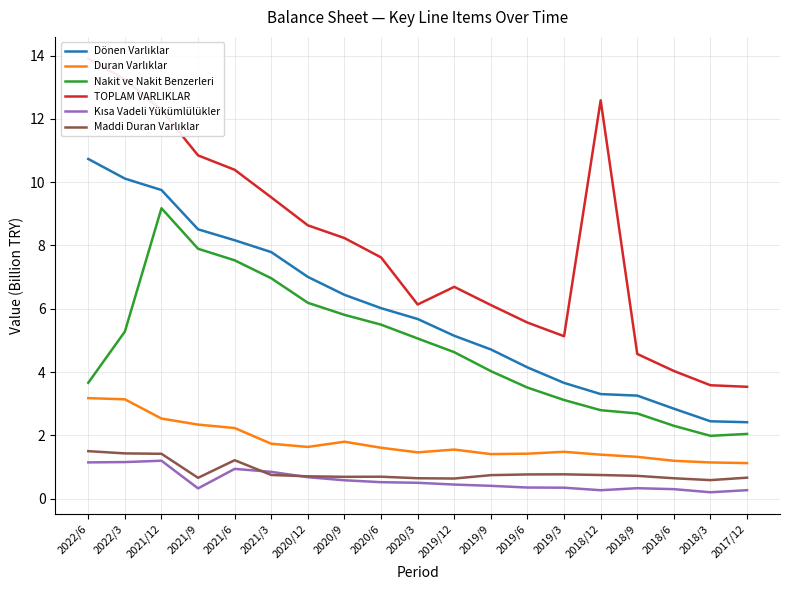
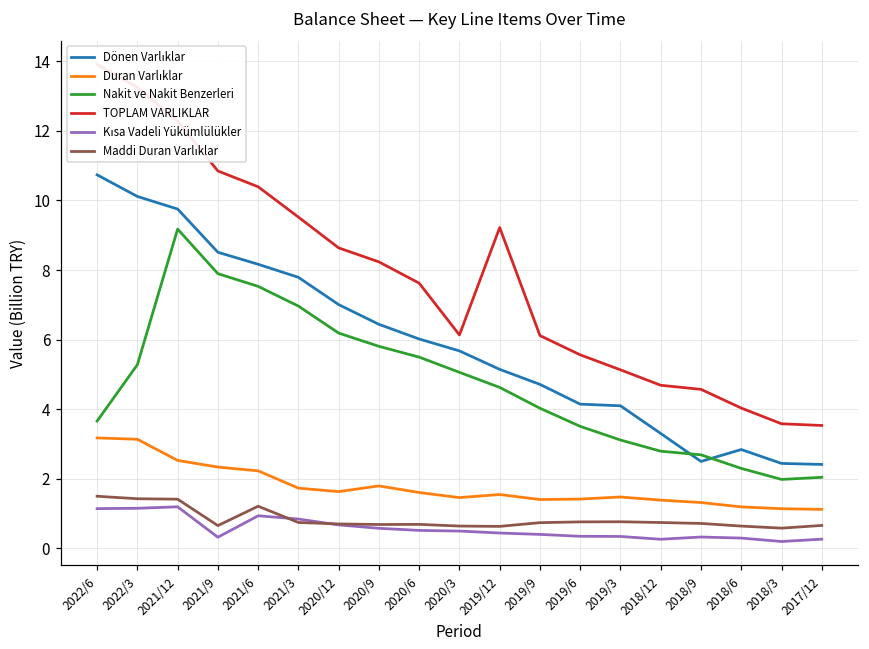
  {
    "Dönen Varlıklar": {
      "2022/6": 10.7,
      "2022/3": 10.1,
      "2021/12": 9.8,
      "2021/9": 8.5,
      "2021/6": 8.2,
      "2021/3": 7.8,
      "2020/12": 7.0,
      "2020/9": 6.4,
      "2020/6": 6.0,
      "2020/3": 5.7,
      "2019/12": 5.1,
      "2019/9": 4.7,
      "2019/6": 4.1,
-     "2019/3": 3.7,
+     "2019/3": 4.1,
      "2018/12": 3.3,
-     "2018/9": 3.3,
+     "2018/9": 2.5,
      "2018/6": 2.8,
      "2018/3": 2.4,
      "2017/12": 2.4
    },
    "Duran Varlıklar": {
      "2022/6": 3.2,
      "2022/3": 3.1,
      "2021/12": 2.5,
      "2021/9": 2.3,
      "2021/6": 2.2,
      "2021/3": 1.7,
      "2020/12": 1.6,
      "2020/9": 1.8,
      "2020/6": 1.6,
      "2020/3": 1.5,
      "2019/12": 1.5,
      "2019/9": 1.4,
      "2019/6": 1.4,
      "2019/3": 1.5,
      "2018/12": 1.4,
      "2018/9": 1.3,
      "2018/6": 1.2,
      "2018/3": 1.1,
      "2017/12": 1.1
    },
    "Nakit ve Nakit Benzerleri": {
      "2022/6": 3.7,
      "2022/3": 5.3,
      "2021/12": 9.2,
      "2021/9": 7.9,
      "2021/6": 7.5,
      "2021/3": 7.0,
      "2020/12": 6.2,
      "2020/9": 5.8,
      "2020/6": 5.5,
      "2020/3": 5.1,
      "2019/12": 4.6,
      "2019/9": 4.0,
      "2019/6": 3.5,
      "2019/3": 3.1,
      "2018/12": 2.8,
      "2018/9": 2.7,
      "2018/6": 2.3,
      "2018/3": 2.0,
      "2017/12": 2.0
    },
    "TOPLAM VARLIKLAR": {
      "2021/9": 10.8,
      "2021/6": 10.4,
      "2021/3": 9.5,
      "2020/12": 8.6,
      "2020/9": 8.2,
      "2020/6": 7.6,
      "2020/3": 6.1,
-     "2019/12": 6.7,
+     "2019/12": 9.2,
      "2019/9": 6.1,
      "2019/6": 5.6,
      "2019/3": 5.1,
-     "2018/12": 12.6,
+     "2018/12": 4.7,
      "2018/9": 4.6,
      "2018/6": 4.0,
      "2018/3": 3.6,
      "2017/12": 3.5
    },
    "Kısa Vadeli Yükümlülükler": {
      "2022/6": 1.1,
      "2022/3": 1.2,
      "2021/12": 1.2,
      "2021/9": 0.3,
      "2021/6": 0.9,
      "2021/3": 0.8,
      "2020/9": 0.6,
      "2020/6": 0.5,
      "2020/3": 0.5,
      "2019/12": 0.4,
      "2019/9": 0.4,
      "2019/6": 0.3,
      "2019/3": 0.3,
      "2018/12": 0.3,
      "2018/9": 0.3,
      "2018/6": 0.3,
      "2018/3": 0.2,
      "2017/12": 0.3
    },
    "Maddi Duran Varlıklar": {
      "2022/6": 1.5,
      "2022/3": 1.4,
      "2021/12": 1.4,
      "2021/9": 0.7,
      "2021/6": 1.2,
      "2021/3": 0.7,
      "2020/9": 0.7,
      "2020/6": 0.7,
      "2020/3": 0.6,
      "2019/12": 0.6,
      "2019/9": 0.7,
      "2019/6": 0.8,
      "2019/3": 0.8,
      "2018/12": 0.7,
      "2018/9": 0.7,
      "2018/6": 0.6,
      "2018/3": 0.6,
      "2017/12": 0.7
    }
  }
